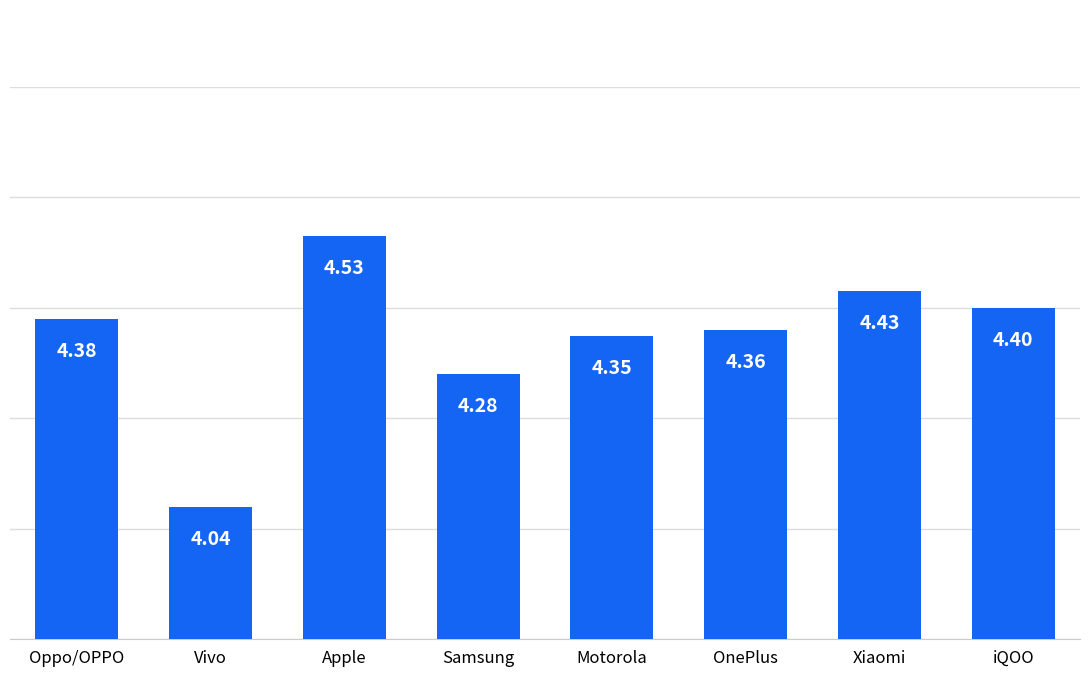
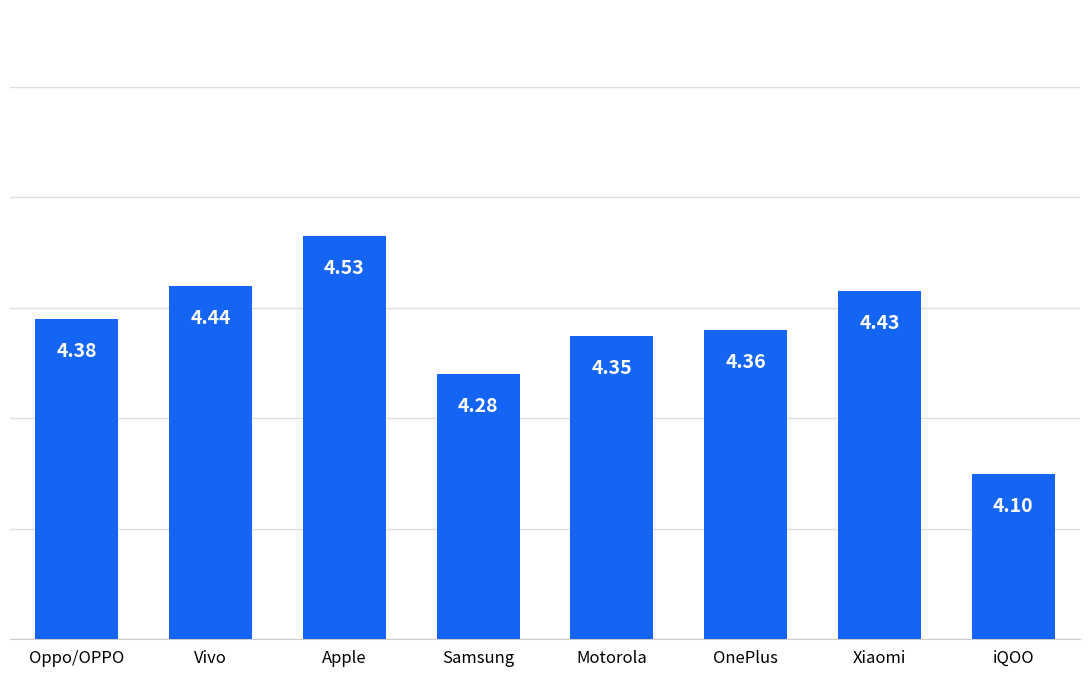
  {
    "Oppo/OPPO": 4.38,
-   "Vivo": 4.04,
+   "Vivo": 4.44,
    "Apple": 4.53,
    "Samsung": 4.28,
    "Motorola": 4.35,
    "OnePlus": 4.36,
    "Xiaomi": 4.43,
-   "iQOO": 4.40
+   "iQOO": 4.10
  }
